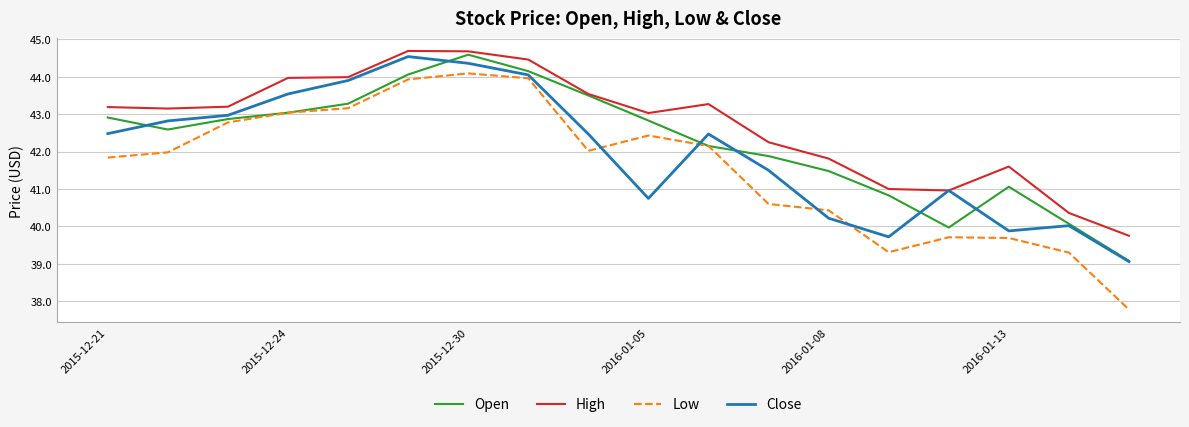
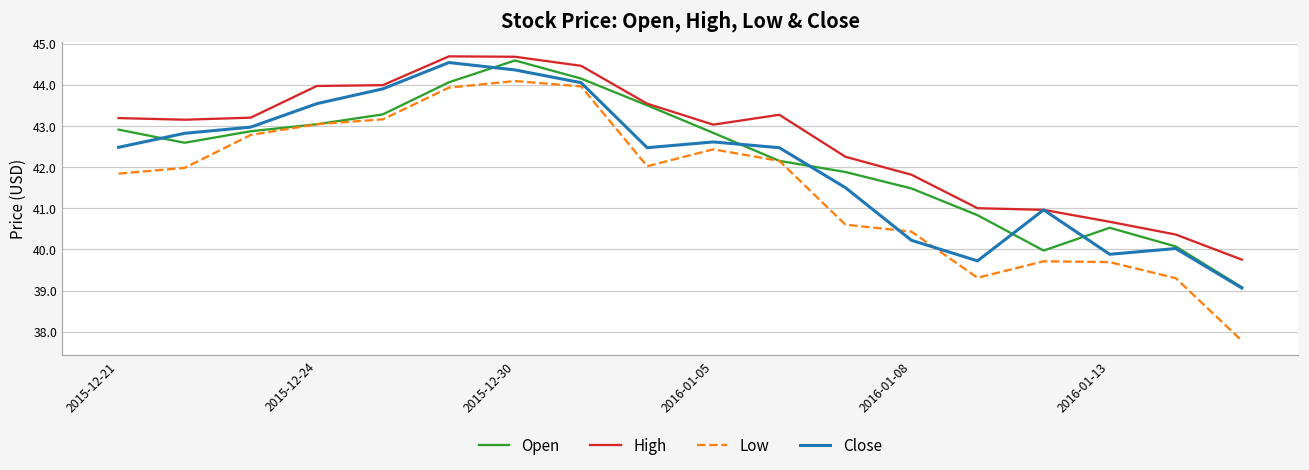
  {
    "Open": {
      "2015-12-21": 42.9,
      "2015-12-30": 44.6,
      "2016-01-05": 42.8,
      "2016-01-08": 41.5,
-     "2016-01-13": 41.1
+     "2016-01-13": 40.5
    },
    "High": {
      "2015-12-21": 43.2,
      "2015-12-24": 44.0,
      "2015-12-30": 44.7,
      "2016-01-05": 43.0,
      "2016-01-08": 41.8,
-     "2016-01-13": 41.6
+     "2016-01-13": 40.7
    },
    "Low": {
      "2015-12-21": 41.8,
      "2015-12-30": 44.1,
      "2016-01-05": 42.4,
      "2016-01-08": 40.4,
      "2016-01-13": 39.7
    },
    "Close": {
      "2015-12-21": 42.5,
      "2015-12-24": 43.5,
      "2015-12-30": 44.4,
-     "2016-01-05": 40.7,
+     "2016-01-05": 42.6,
      "2016-01-08": 40.2,
      "2016-01-13": 39.9
    }
  }
